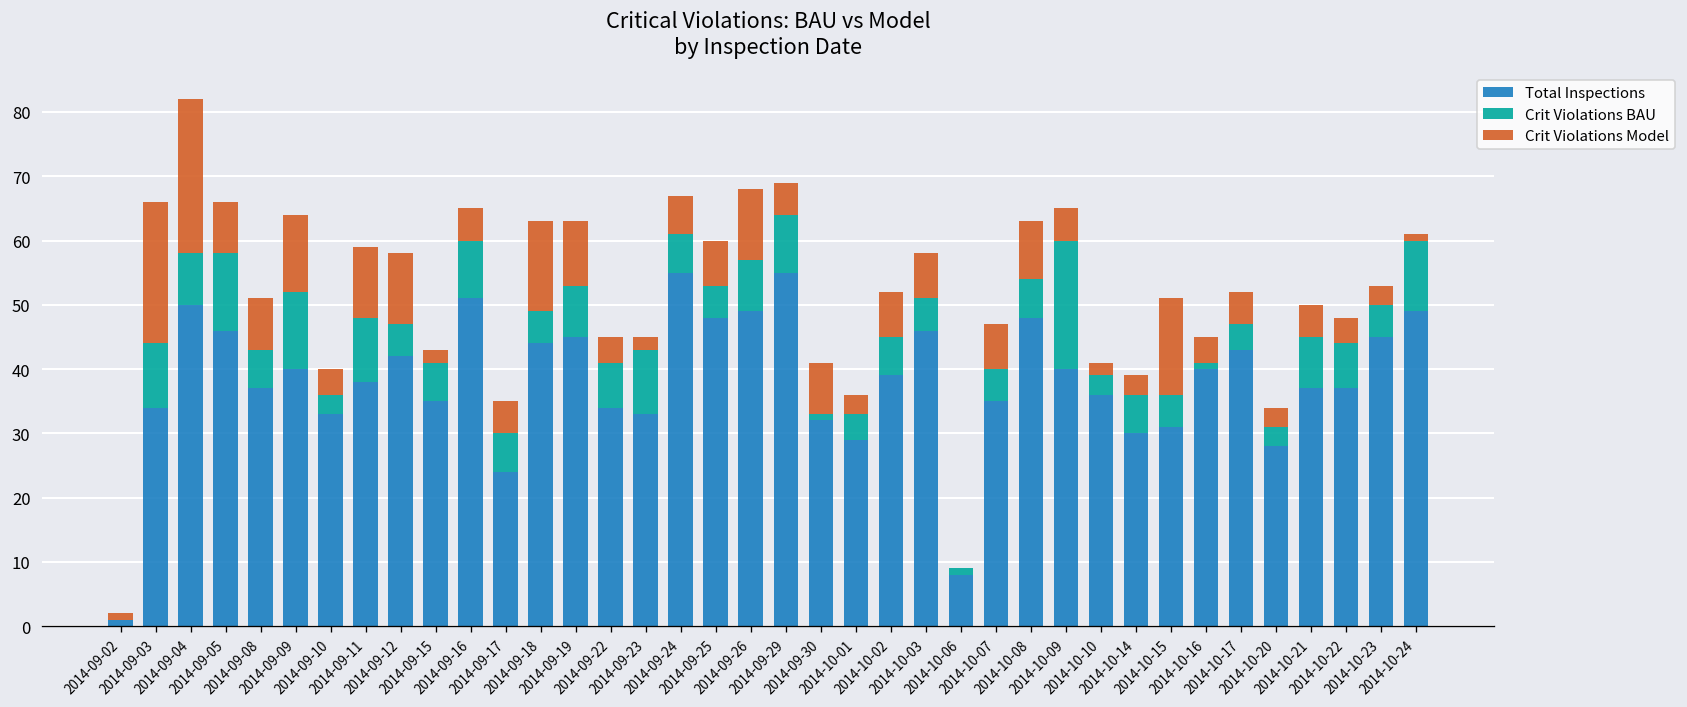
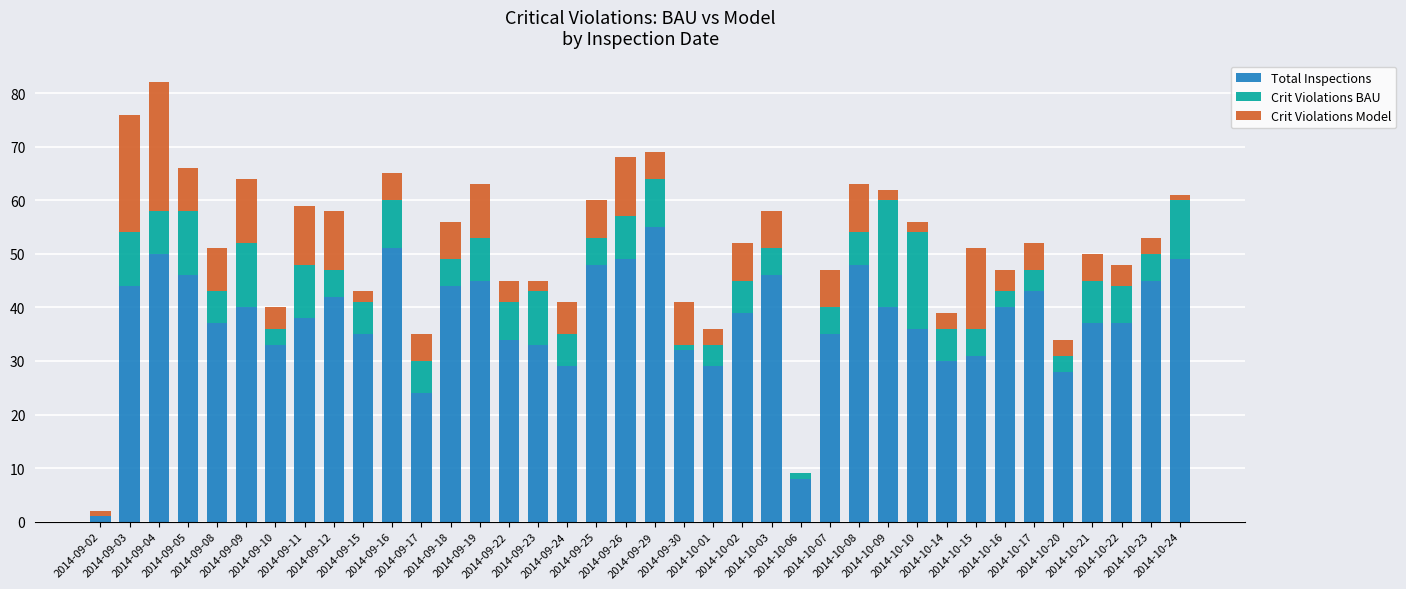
  {
    "Total Inspections": {
      "2014-09-02": 1,
-     "2014-09-03": 34,
+     "2014-09-03": 44,
      "2014-09-04": 50,
      "2014-09-05": 46,
      "2014-09-08": 37,
      "2014-09-09": 40,
      "2014-09-10": 33,
      "2014-09-11": 38,
      "2014-09-12": 42,
      "2014-09-15": 35,
      "2014-09-16": 51,
      "2014-09-17": 24,
      "2014-09-18": 44,
      "2014-09-19": 45,
      "2014-09-22": 34,
      "2014-09-23": 33,
-     "2014-09-24": 55,
+     "2014-09-24": 29,
      "2014-09-25": 48,
      "2014-09-26": 49,
      "2014-09-29": 55,
      "2014-09-30": 32,
      "2014-10-01": 29,
      "2014-10-02": 39,
      "2014-10-03": 46,
      "2014-10-06": 8,
      "2014-10-07": 35,
      "2014-10-08": 48,
      "2014-10-09": 40,
      "2014-10-10": 36,
      "2014-10-14": 30,
      "2014-10-15": 31,
      "2014-10-16": 40,
      "2014-10-17": 43,
      "2014-10-20": 28,
      "2014-10-21": 37,
      "2014-10-22": 37,
      "2014-10-23": 45,
      "2014-10-24": 49
    },
    "Crit Violations BAU": {
      "2014-09-02": 0,
      "2014-09-03": 10,
      "2014-09-04": 8,
      "2014-09-05": 12,
      "2014-09-08": 6,
      "2014-09-09": 12,
      "2014-09-10": 3,
      "2014-09-11": 10,
      "2014-09-12": 5,
      "2014-09-15": 6,
      "2014-09-16": 9,
      "2014-09-17": 6,
      "2014-09-18": 5,
      "2014-09-19": 8,
      "2014-09-22": 7,
      "2014-09-23": 10,
      "2014-09-24": 6,
      "2014-09-25": 5,
      "2014-09-26": 8,
      "2014-09-29": 9,
      "2014-09-30": 1,
      "2014-10-01": 4,
      "2014-10-02": 6,
      "2014-10-03": 5,
      "2014-10-06": 1,
      "2014-10-07": 5,
      "2014-10-08": 6,
      "2014-10-09": 20,
-     "2014-10-10": 3,
+     "2014-10-10": 18,
      "2014-10-14": 6,
      "2014-10-15": 5,
-     "2014-10-16": 1,
+     "2014-10-16": 3,
      "2014-10-17": 4,
      "2014-10-20": 3,
      "2014-10-21": 8,
      "2014-10-22": 7,
      "2014-10-23": 5,
      "2014-10-24": 11
    },
    "Crit Violations Model": {
      "2014-09-02": 1,
      "2014-09-03": 22,
      "2014-09-04": 24,
      "2014-09-05": 8,
      "2014-09-08": 8,
      "2014-09-09": 12,
      "2014-09-10": 4,
      "2014-09-11": 11,
      "2014-09-12": 11,
      "2014-09-15": 2,
      "2014-09-16": 5,
      "2014-09-17": 5,
-     "2014-09-18": 14,
+     "2014-09-18": 7,
      "2014-09-19": 10,
      "2014-09-22": 4,
      "2014-09-23": 2,
      "2014-09-24": 6,
      "2014-09-25": 7,
      "2014-09-26": 11,
      "2014-09-29": 5,
      "2014-09-30": 8,
      "2014-10-01": 3,
      "2014-10-02": 7,
      "2014-10-03": 7,
      "2014-10-06": 0,
      "2014-10-07": 7,
      "2014-10-08": 9,
-     "2014-10-09": 5,
+     "2014-10-09": 2,
      "2014-10-10": 2,
      "2014-10-14": 3,
      "2014-10-15": 15,
      "2014-10-16": 4,
      "2014-10-17": 5,
      "2014-10-20": 3,
      "2014-10-21": 5,
      "2014-10-22": 4,
      "2014-10-23": 3,
      "2014-10-24": 1
    }
  }
